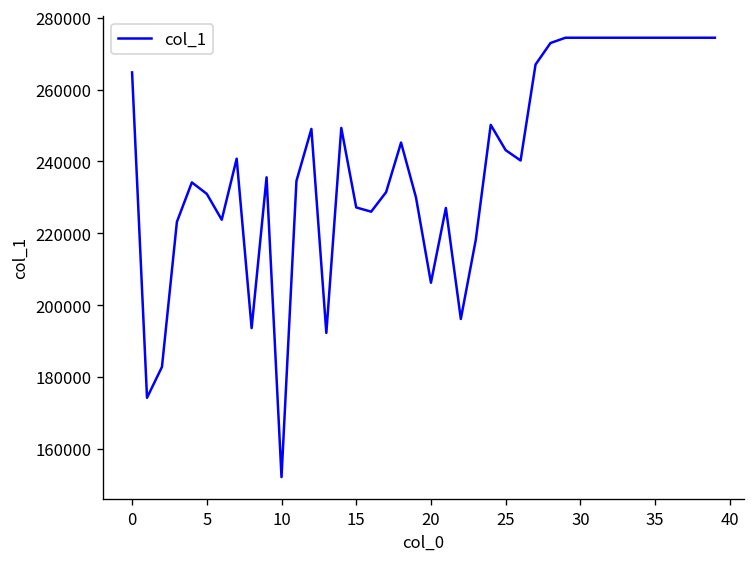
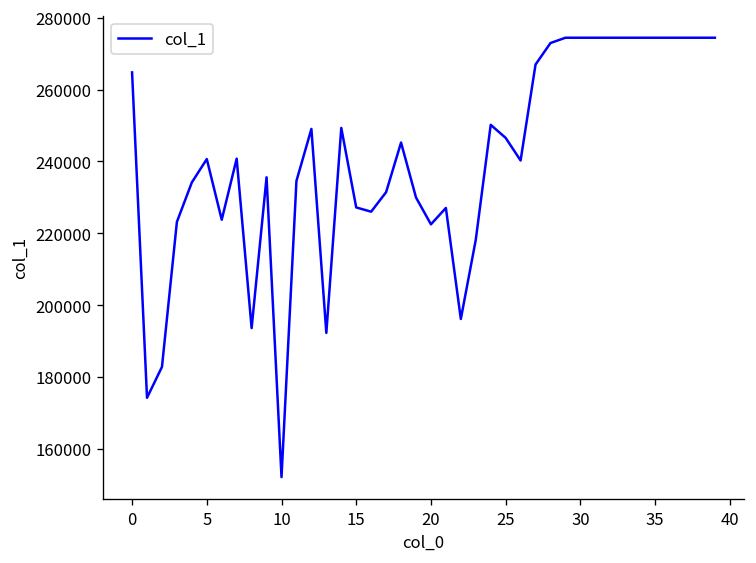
  {
    "0": 265000,
-   "5": 231000,
+   "5": 241000,
    "10": 152000,
    "15": 227000,
-   "20": 206000,
-   "25": 243000,
+   "20": 223000,
+   "25": 247000,
    "30": 274000,
    "35": 274000
  }
